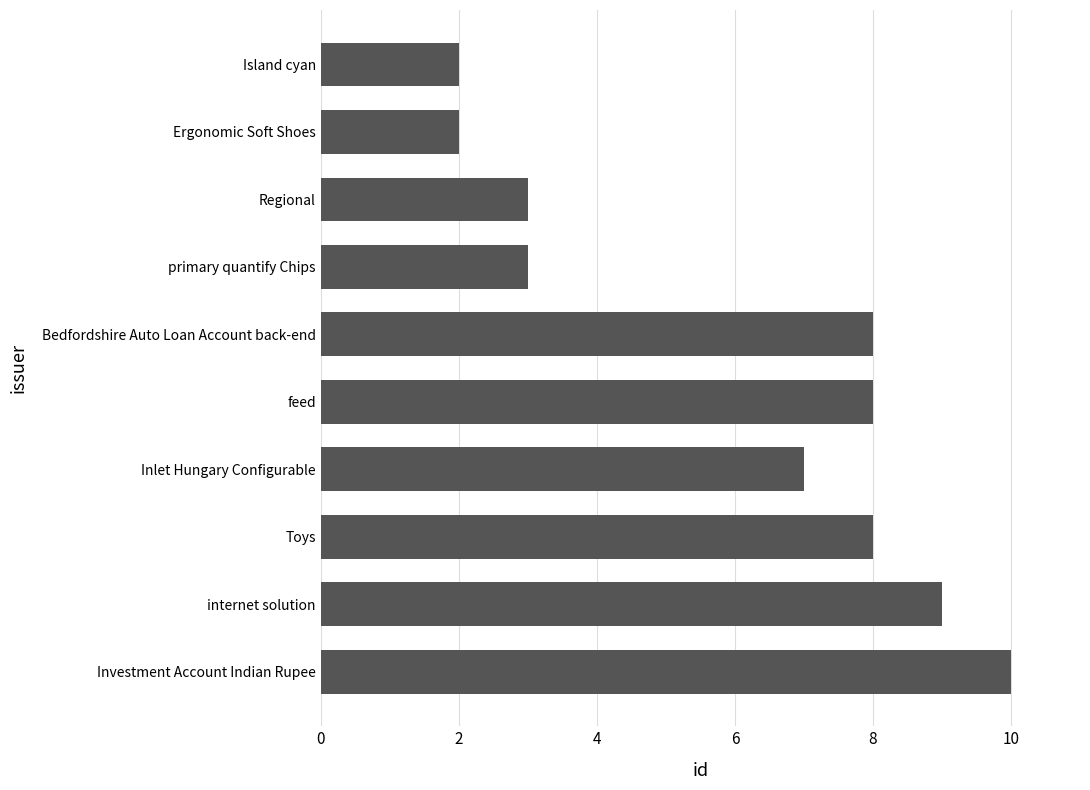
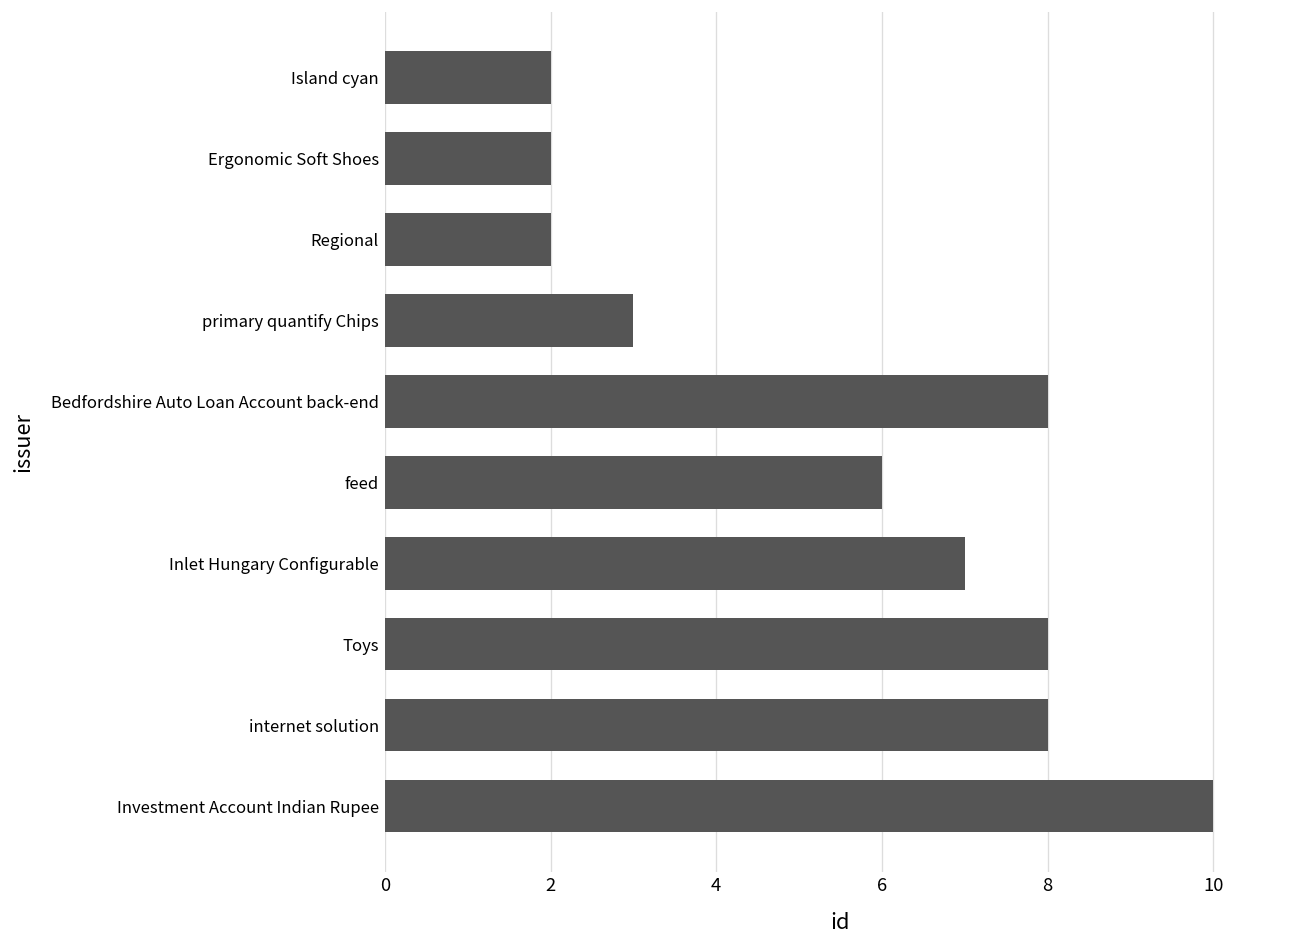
  {
    "Island cyan": 2,
    "Ergonomic Soft Shoes": 2,
-   "Regional": 3,
+   "Regional": 2,
    "primary quantify Chips": 3,
    "Bedfordshire Auto Loan Account back-end": 8,
-   "feed": 8,
+   "feed": 6,
    "Inlet Hungary Configurable": 7,
    "Toys": 8,
-   "internet solution": 9,
+   "internet solution": 8,
    "Investment Account Indian Rupee": 10
  }
